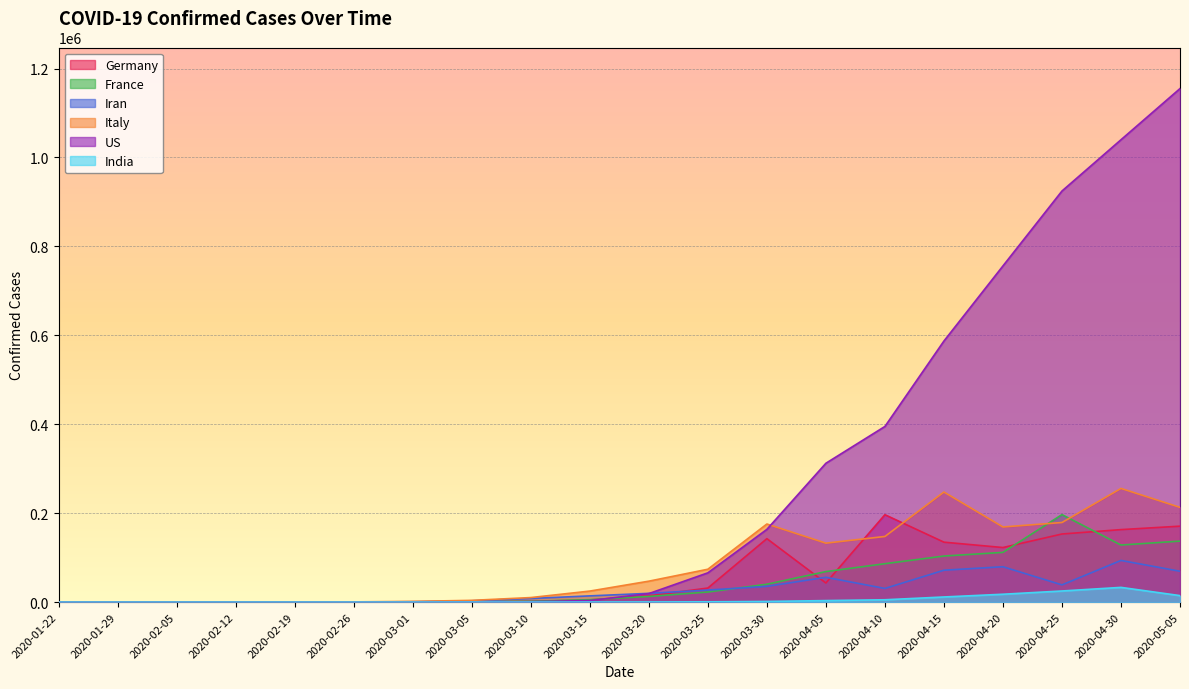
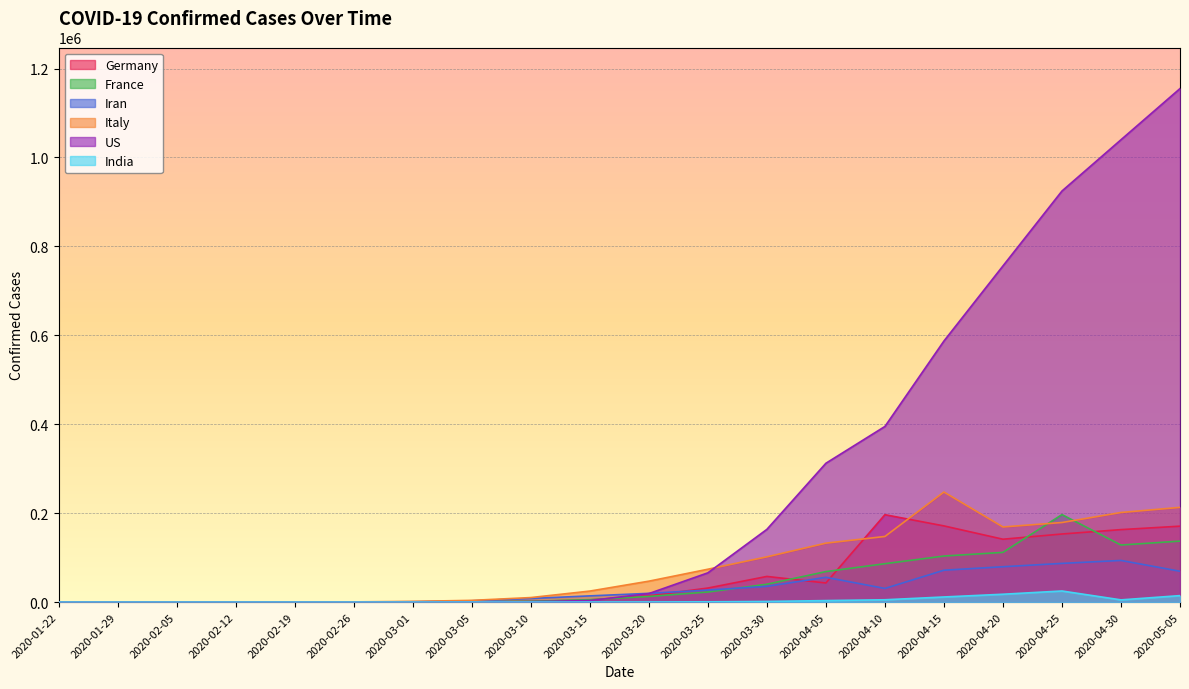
  {
    "Germany": {
-     "2020-03-30": 140000,
+     "2020-03-30": 60000,
      "2020-04-05": 40000,
      "2020-04-10": 200000,
-     "2020-04-15": 130000,
-     "2020-04-20": 120000,
+     "2020-04-15": 170000,
+     "2020-04-20": 140000,
      "2020-04-25": 150000,
      "2020-04-30": 160000,
      "2020-05-05": 170000
    },
    "France": {
      "2020-04-05": 70000,
      "2020-04-10": 90000,
      "2020-04-15": 100000,
      "2020-04-20": 110000,
      "2020-04-25": 200000,
      "2020-04-30": 130000,
      "2020-05-05": 140000
    },
    "Iran": {
      "2020-03-15": 10000,
      "2020-04-05": 60000,
      "2020-04-10": 30000,
      "2020-04-15": 70000,
      "2020-04-20": 80000,
-     "2020-04-25": 40000,
+     "2020-04-25": 90000,
      "2020-04-30": 90000,
      "2020-05-05": 70000
    },
    "Italy": {
      "2020-03-15": 20000,
      "2020-03-20": 50000,
      "2020-03-25": 70000,
-     "2020-03-30": 180000,
+     "2020-03-30": 100000,
      "2020-04-05": 130000,
      "2020-04-10": 150000,
      "2020-04-15": 250000,
      "2020-04-20": 170000,
      "2020-04-25": 180000,
-     "2020-04-30": 260000,
+     "2020-04-30": 200000,
      "2020-05-05": 210000
    },
    "US": {
      "2020-03-25": 70000,
      "2020-03-30": 160000,
      "2020-04-05": 310000,
      "2020-04-10": 400000,
      "2020-04-15": 590000,
      "2020-04-20": 760000,
      "2020-04-25": 920000,
      "2020-04-30": 1040000,
      "2020-05-05": 1150000
    },
    "India": {
      "2020-03-20": 0,
      "2020-03-25": 0,
      "2020-03-30": 0,
      "2020-04-05": 0,
      "2020-04-10": 10000,
      "2020-04-15": 10000,
      "2020-04-20": 20000,
      "2020-04-25": 20000,
-     "2020-04-30": 30000,
+     "2020-04-30": 0,
      "2020-05-05": 10000
    }
  }
